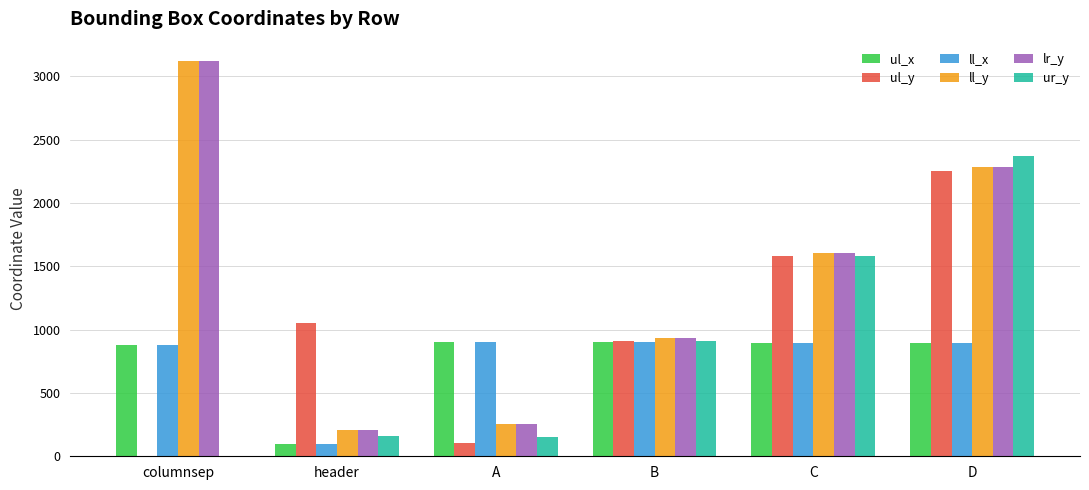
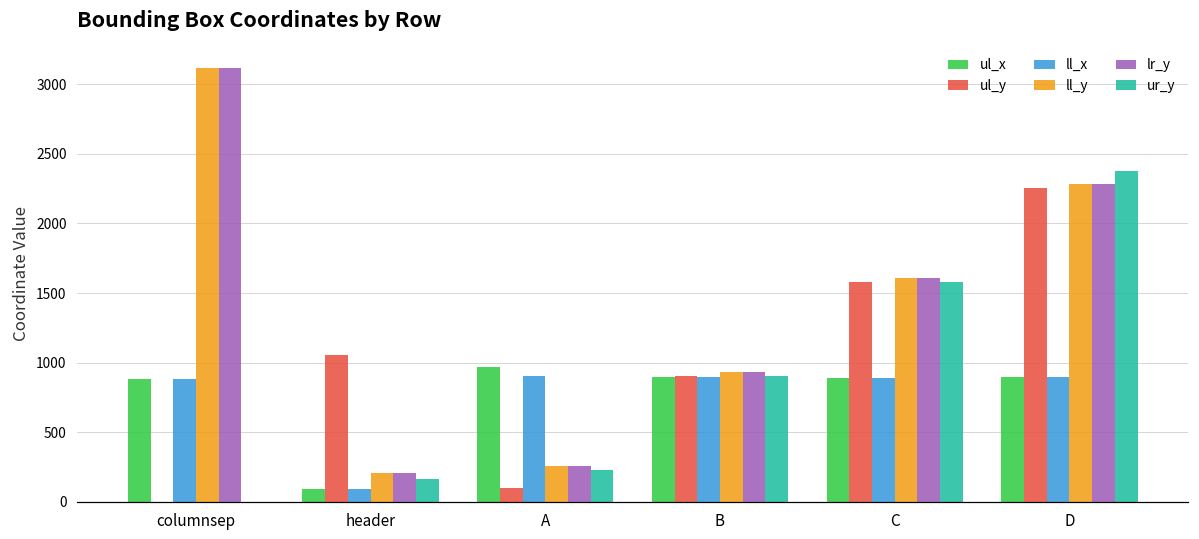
  {
    "ul_x": {
      "columnsep": 880,
      "header": 100,
-     "A": 900,
+     "A": 970,
      "B": 900,
      "C": 890,
      "D": 890
    },
    "ul_y": {
      "columnsep": 0,
      "header": 1050,
      "A": 100,
      "B": 910,
      "C": 1580,
      "D": 2250
    },
    "ll_x": {
      "columnsep": 880,
      "header": 100,
      "A": 900,
      "B": 900,
      "C": 890,
      "D": 890
    },
    "ll_y": {
      "columnsep": 3120,
      "header": 210,
      "A": 260,
      "B": 930,
      "C": 1610,
      "D": 2280
    },
    "lr_y": {
      "columnsep": 3120,
      "header": 210,
      "A": 260,
      "B": 930,
      "C": 1610,
      "D": 2280
    },
    "ur_y": {
      "columnsep": 0,
      "header": 160,
-     "A": 150,
+     "A": 230,
      "B": 910,
      "C": 1580,
      "D": 2370
    }
  }
